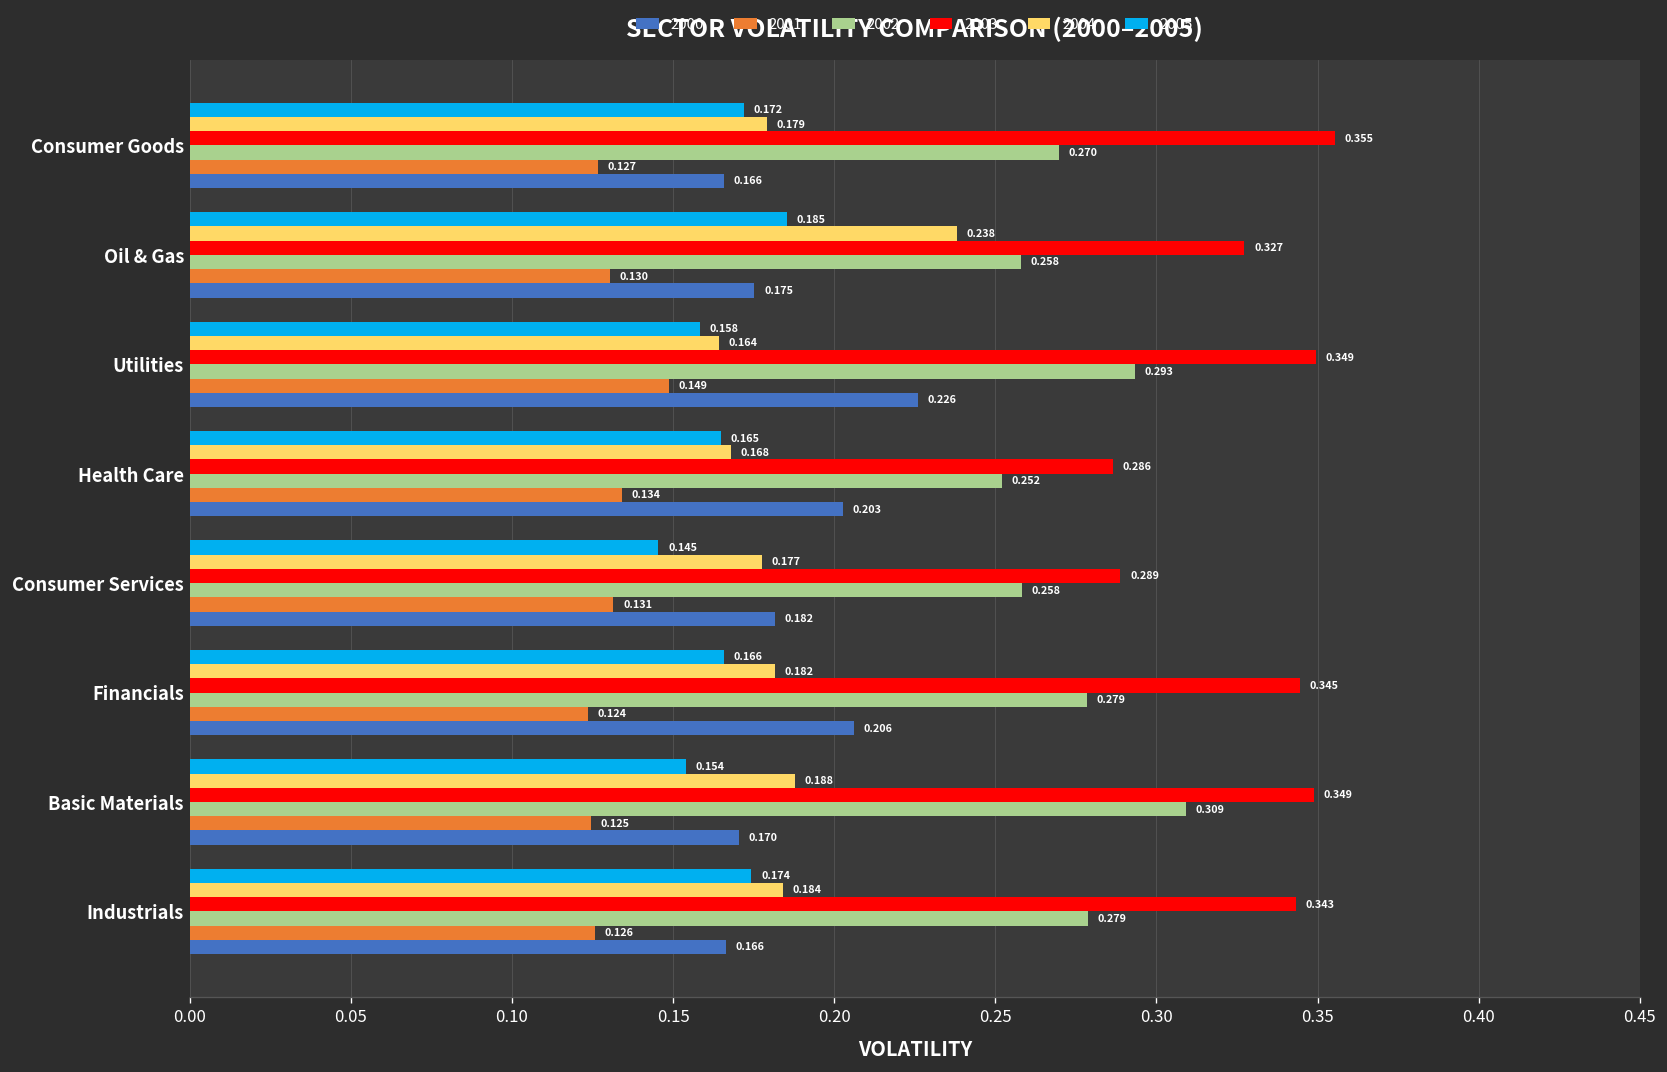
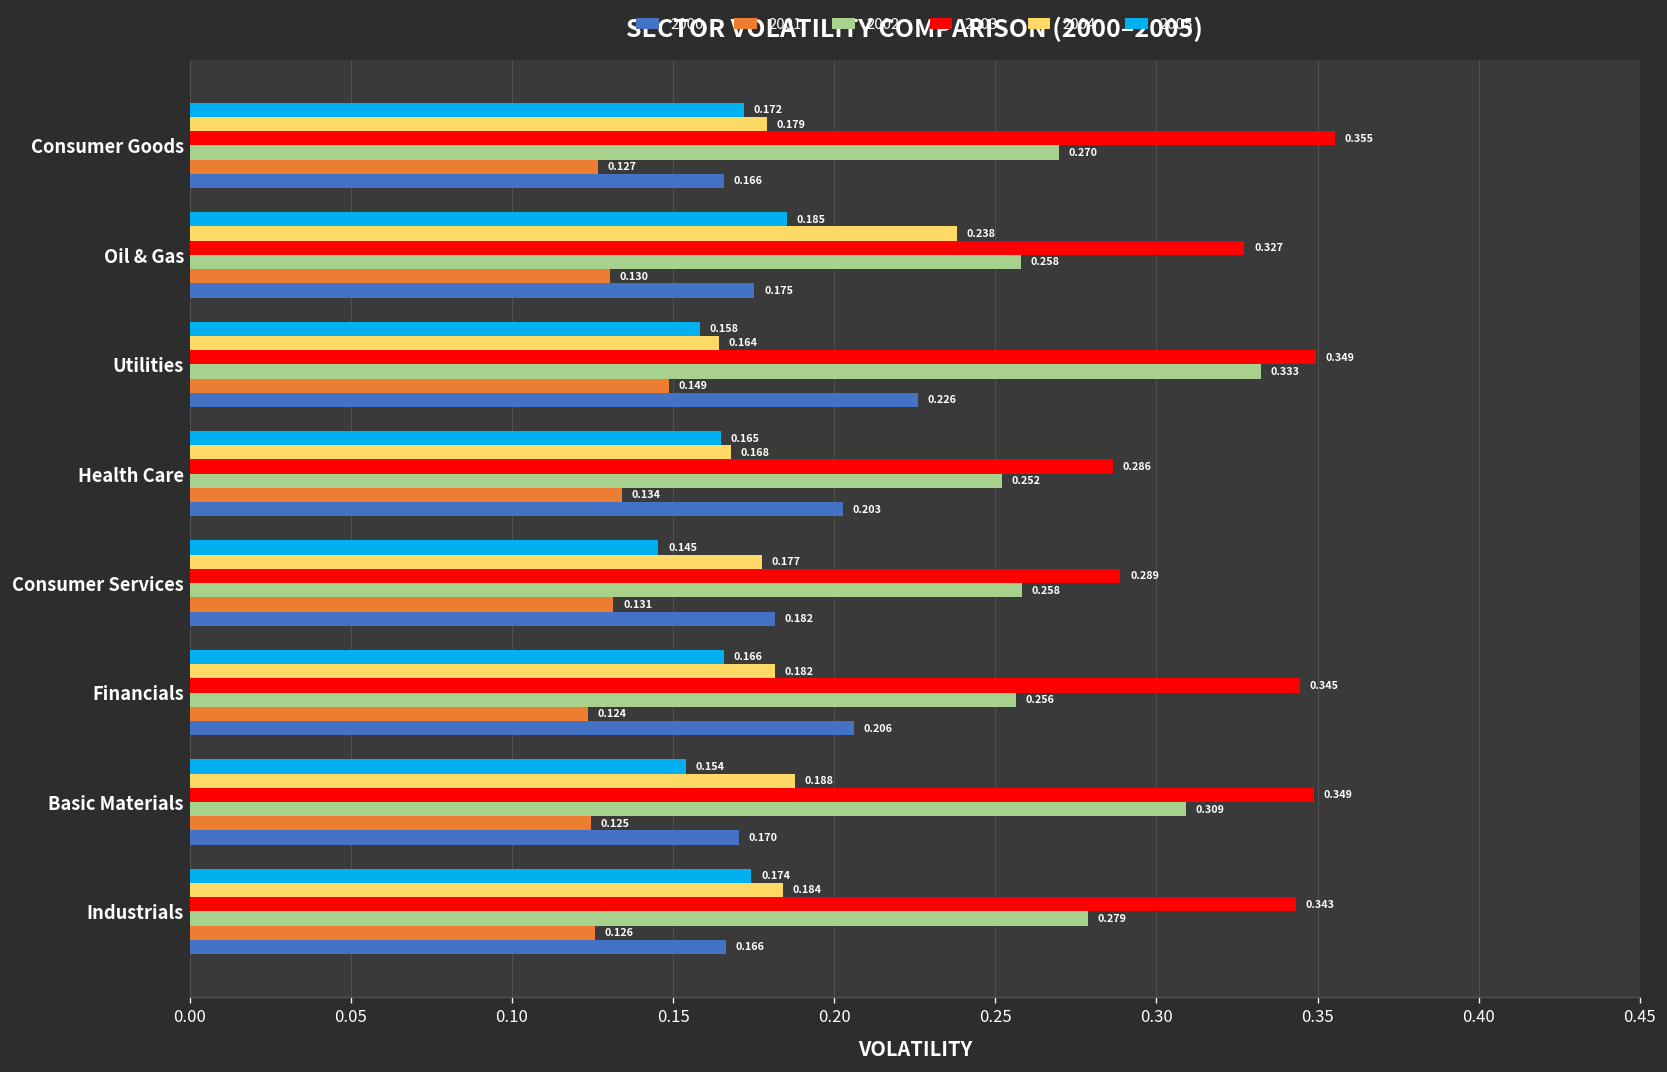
  {
    "2000": {
      "Consumer Goods": 0.166,
      "Oil & Gas": 0.175,
      "Utilities": 0.226,
      "Health Care": 0.203,
      "Consumer Services": 0.182,
      "Financials": 0.206,
      "Basic Materials": 0.170,
      "Industrials": 0.166
    },
    "2001": {
      "Consumer Goods": 0.127,
      "Oil & Gas": 0.130,
      "Utilities": 0.149,
      "Health Care": 0.134,
      "Consumer Services": 0.131,
      "Financials": 0.124,
      "Basic Materials": 0.125,
      "Industrials": 0.126
    },
    "2002": {
      "Consumer Goods": 0.270,
      "Oil & Gas": 0.258,
-     "Utilities": 0.293,
+     "Utilities": 0.333,
      "Health Care": 0.252,
      "Consumer Services": 0.258,
-     "Financials": 0.279,
+     "Financials": 0.256,
      "Basic Materials": 0.309,
      "Industrials": 0.279
    },
    "2003": {
      "Consumer Goods": 0.355,
      "Oil & Gas": 0.327,
      "Utilities": 0.349,
      "Health Care": 0.286,
      "Consumer Services": 0.289,
      "Financials": 0.345,
      "Basic Materials": 0.349,
      "Industrials": 0.343
    },
    "2004": {
      "Consumer Goods": 0.179,
      "Oil & Gas": 0.238,
      "Utilities": 0.164,
      "Health Care": 0.168,
      "Consumer Services": 0.177,
      "Financials": 0.182,
      "Basic Materials": 0.188,
      "Industrials": 0.184
    },
    "2005": {
      "Consumer Goods": 0.172,
      "Oil & Gas": 0.185,
      "Utilities": 0.158,
      "Health Care": 0.165,
      "Consumer Services": 0.145,
      "Financials": 0.166,
      "Basic Materials": 0.154,
      "Industrials": 0.174
    }
  }
